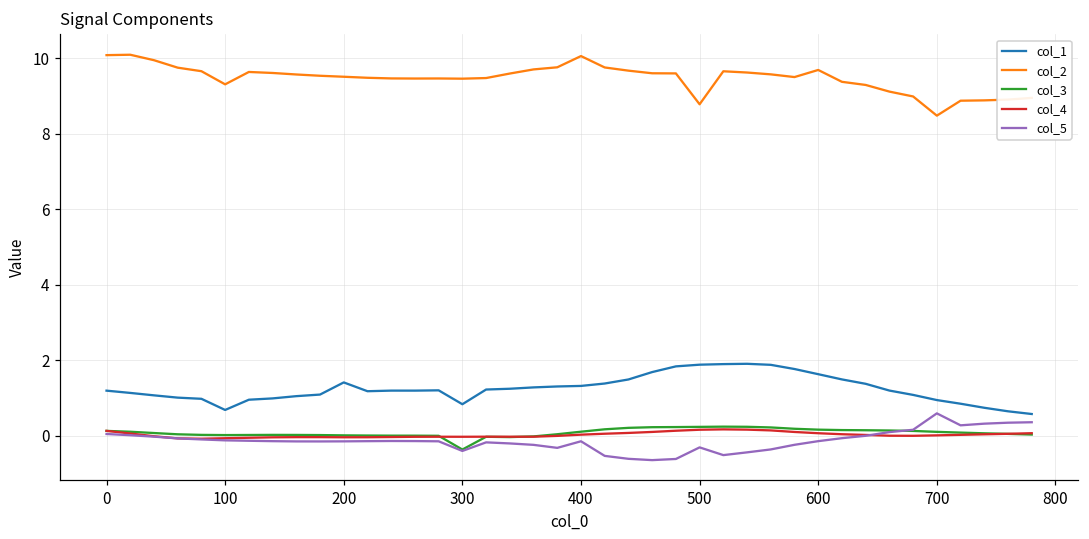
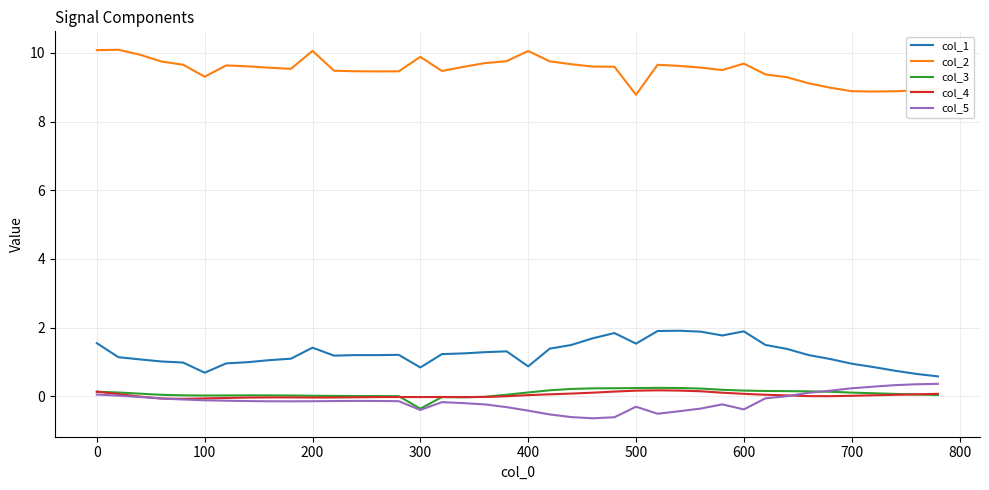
  {
    "col_1": {
-     "0": 1.2,
+     "0": 1.5,
      "100": 0.7,
      "200": 1.4,
      "300": 0.8,
-     "400": 1.3,
-     "500": 1.9,
-     "600": 1.6,
+     "400": 0.9,
+     "500": 1.5,
+     "600": 1.9,
      "700": 1.0
    },
    "col_2": {
      "0": 10.1,
      "100": 9.3,
-     "200": 9.5,
-     "300": 9.5,
+     "200": 10.1,
+     "300": 9.9,
      "400": 10.1,
      "500": 8.8,
      "600": 9.7,
-     "700": 8.5
+     "700": 8.9
    },
    "col_3": {
      "100": 0.0,
      "400": 0.1,
      "500": 0.2,
      "600": 0.2,
      "700": 0.1
    },
    "col_4": {
      "300": 0.0,
      "400": 0.0,
      "500": 0.2,
      "600": 0.1,
      "700": 0.0
    },
    "col_5": {
      "0": 0.1,
      "200": -0.1,
-     "400": -0.1,
+     "400": -0.4,
      "500": -0.3,
-     "600": -0.1,
-     "700": 0.6
+     "600": -0.4,
+     "700": 0.2
    }
  }
